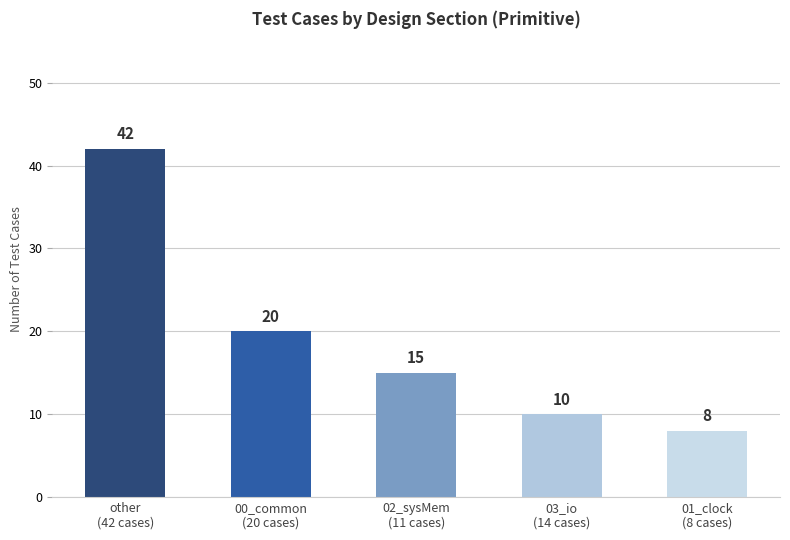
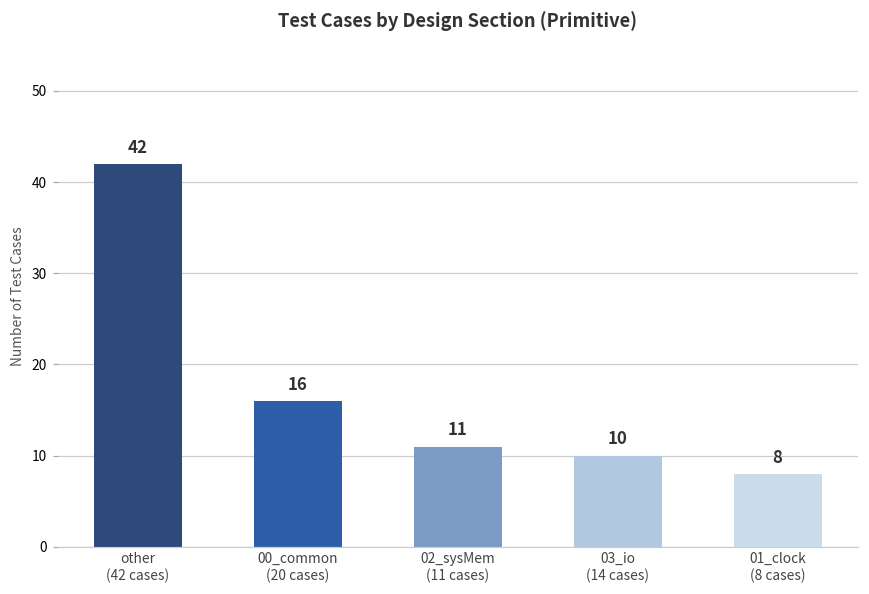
  {
    "other (42 cases)": 42,
-   "00_common (20 cases)": 20,
-   "02_sysMem (11 cases)": 15,
+   "00_common (20 cases)": 16,
+   "02_sysMem (11 cases)": 11,
    "03_io (14 cases)": 10,
    "01_clock (8 cases)": 8
  }
